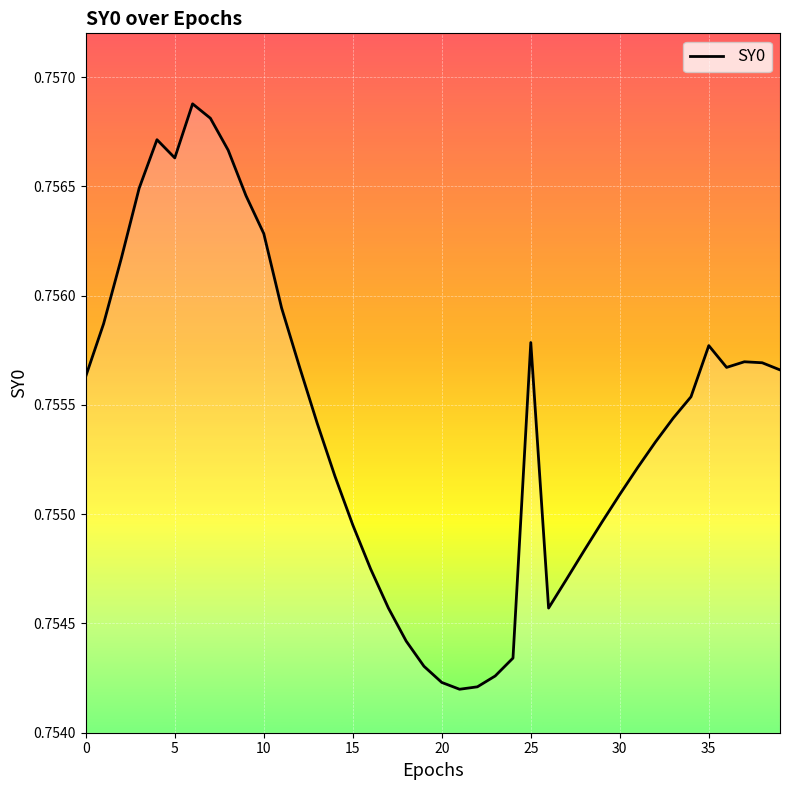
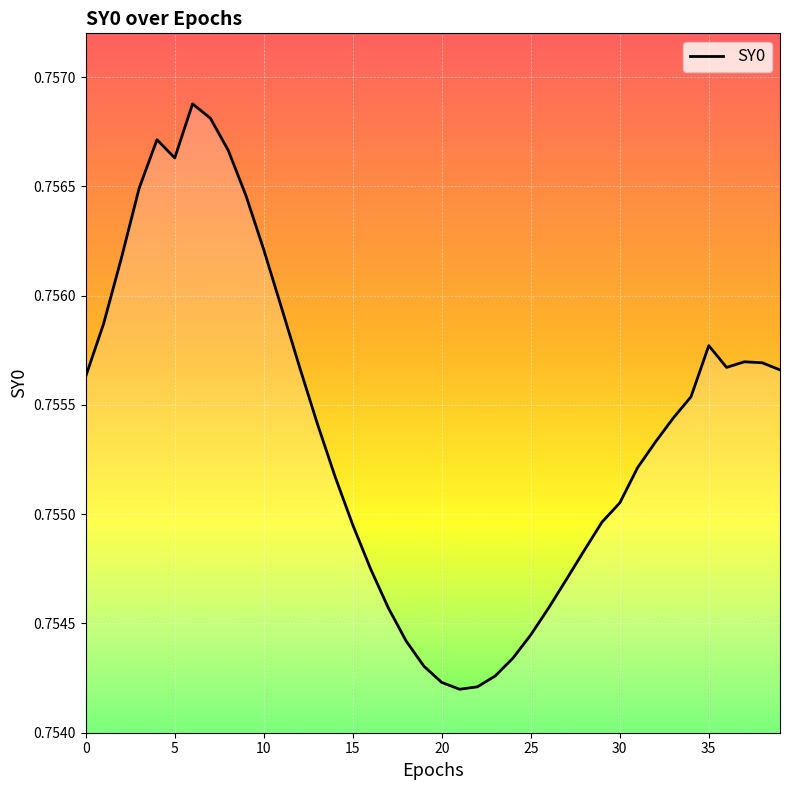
  {
    "0": 0.75563,
    "5": 0.75663,
-   "10": 0.75628,
+   "10": 0.75621,
    "15": 0.75495,
    "20": 0.75423,
-   "25": 0.75579,
-   "30": 0.75509,
+   "25": 0.75445,
+   "30": 0.75505,
    "35": 0.75577
  }
